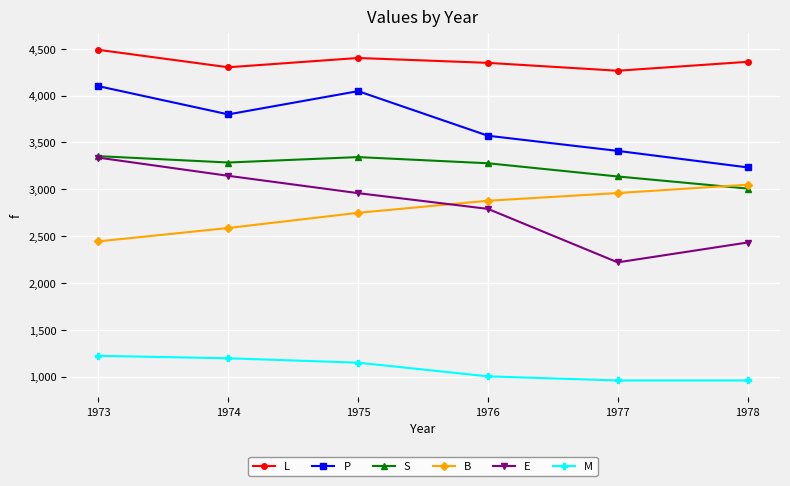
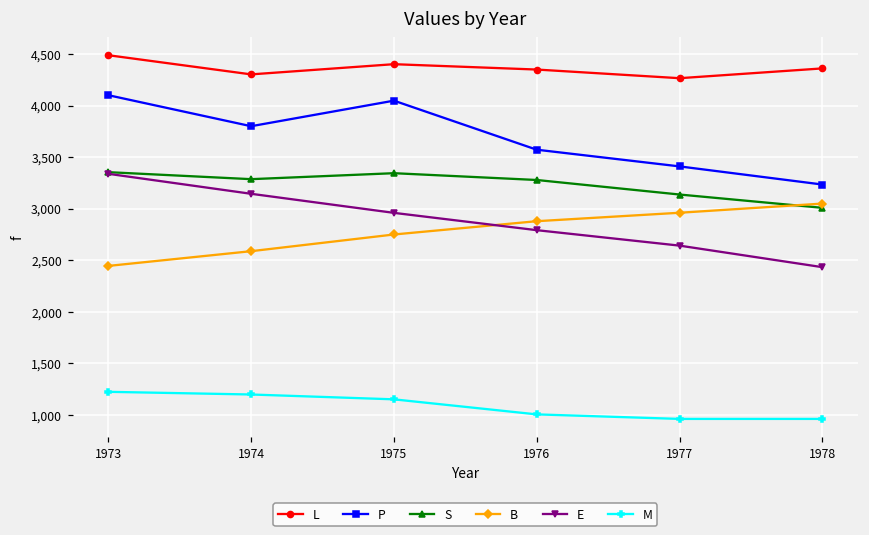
  {
    "L": {
      "1973": "4,500",
      "1974": "4,300",
      "1975": "4,400",
      "1976": "4,400",
      "1977": "4,300",
      "1978": "4,400"
    },
    "P": {
      "1973": "4,100",
      "1974": "3,800",
      "1975": "4,000",
      "1976": "3,600",
      "1977": "3,400",
      "1978": "3,200"
    },
    "S": {
      "1974": "3,300",
      "1975": "3,300",
      "1976": "3,300",
      "1977": "3,100",
      "1978": "3,000"
    },
    "B": {
      "1973": "2,400",
      "1974": "2,600",
      "1975": "2,700",
      "1976": "2,900",
      "1977": "3,000",
      "1978": "3,000"
    },
    "E": {
      "1974": "3,100",
      "1975": "3,000",
      "1976": "2,800",
-     "1977": "2,200",
+     "1977": "2,600",
      "1978": "2,400"
    },
    "M": {
      "1973": "1,200",
      "1974": "1,200",
      "1975": "1,100",
      "1976": "1,000",
      "1977": "1,000",
      "1978": "1,000"
    }
  }
